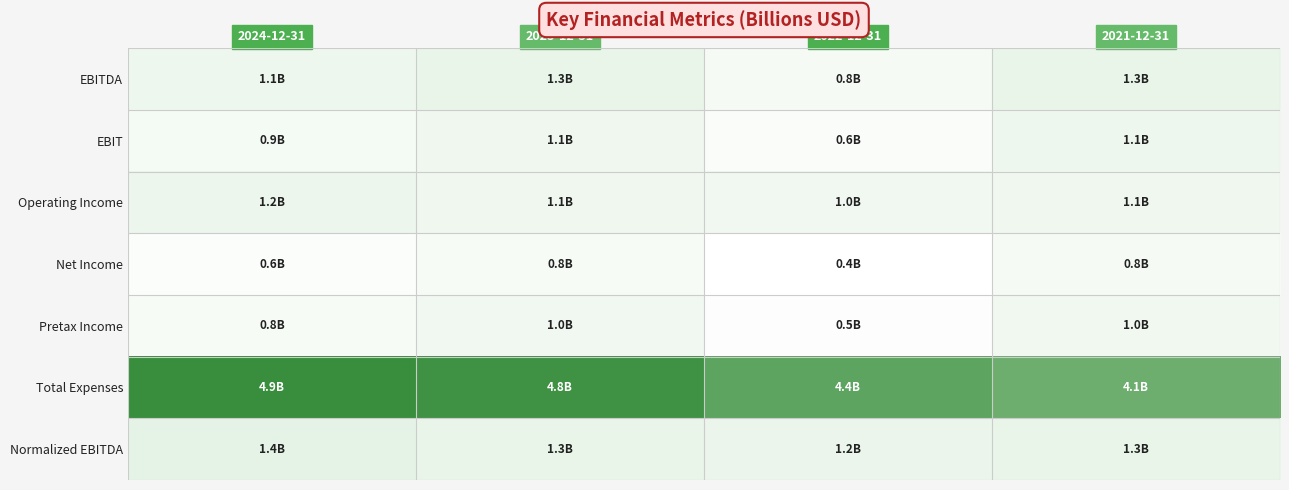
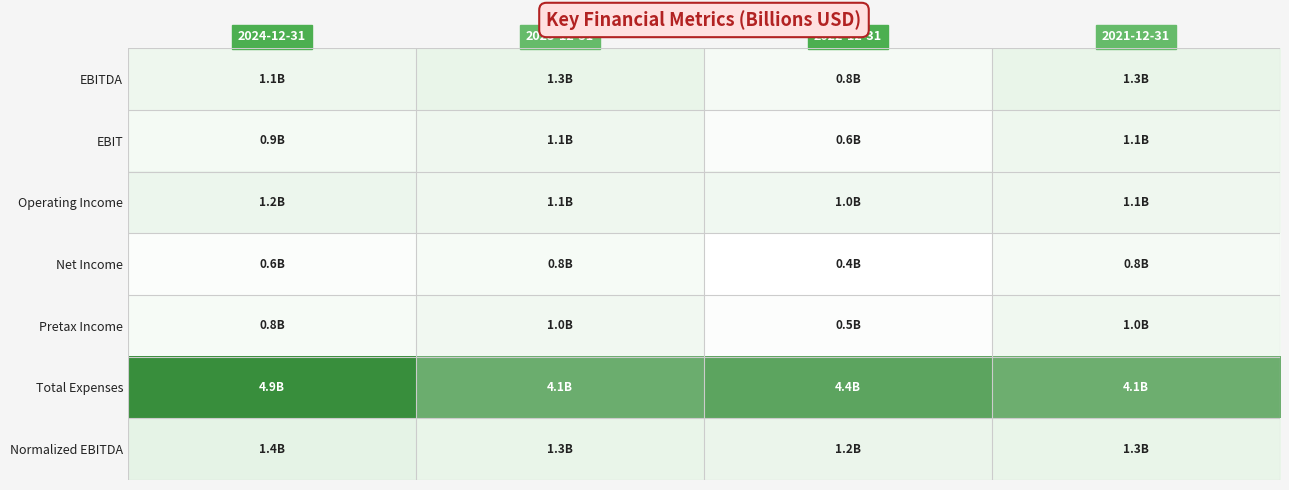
  {
    "EBITDA": {
      "2024-12-31": "1.1B",
      "2023-12-31": "1.3B",
      "2022-12-31": "0.8B",
      "2021-12-31": "1.3B"
    },
    "EBIT": {
      "2024-12-31": "0.9B",
      "2023-12-31": "1.1B",
      "2022-12-31": "0.6B",
      "2021-12-31": "1.1B"
    },
    "Operating Income": {
      "2024-12-31": "1.2B",
      "2023-12-31": "1.1B",
      "2022-12-31": "1.0B",
      "2021-12-31": "1.1B"
    },
    "Net Income": {
      "2024-12-31": "0.6B",
      "2023-12-31": "0.8B",
      "2022-12-31": "0.4B",
      "2021-12-31": "0.8B"
    },
    "Pretax Income": {
      "2024-12-31": "0.8B",
      "2023-12-31": "1.0B",
      "2022-12-31": "0.5B",
      "2021-12-31": "1.0B"
    },
    "Total Expenses": {
      "2024-12-31": "4.9B",
-     "2023-12-31": "4.8B",
+     "2023-12-31": "4.1B",
      "2022-12-31": "4.4B",
      "2021-12-31": "4.1B"
    },
    "Normalized EBITDA": {
      "2024-12-31": "1.4B",
      "2023-12-31": "1.3B",
      "2022-12-31": "1.2B",
      "2021-12-31": "1.3B"
    }
  }
